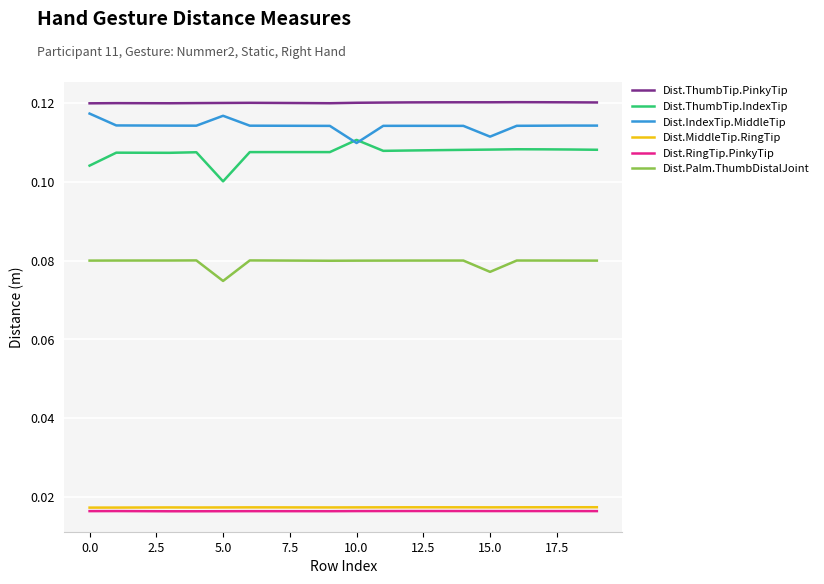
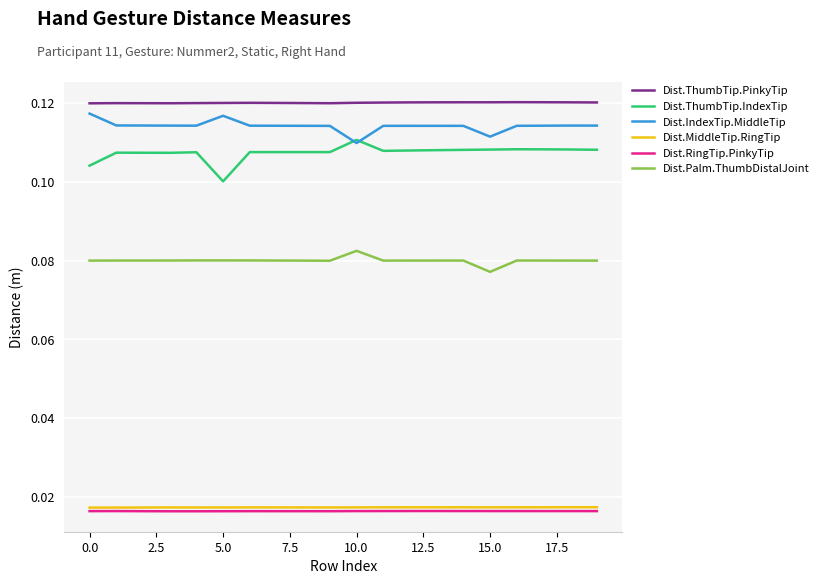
  {
    "Dist.ThumbTip.PinkyTip": {
      "0.0": 0.120,
      "5.0": 0.120,
      "10.0": 0.120,
      "15.0": 0.120
    },
    "Dist.ThumbTip.IndexTip": {
      "0.0": 0.104,
      "5.0": 0.100,
      "10.0": 0.111,
      "15.0": 0.108
    },
    "Dist.IndexTip.MiddleTip": {
      "0.0": 0.117,
      "5.0": 0.117,
      "10.0": 0.110,
      "15.0": 0.111
    },
    "Dist.MiddleTip.RingTip": {
      "0.0": 0.017,
      "5.0": 0.017,
      "10.0": 0.017,
      "15.0": 0.017
    },
    "Dist.RingTip.PinkyTip": {
      "0.0": 0.016,
      "5.0": 0.016,
      "10.0": 0.016,
      "15.0": 0.016
    },
    "Dist.Palm.ThumbDistalJoint": {
      "0.0": 0.080,
-     "5.0": 0.075,
-     "10.0": 0.080,
+     "5.0": 0.080,
+     "10.0": 0.082,
      "15.0": 0.077
    }
  }
